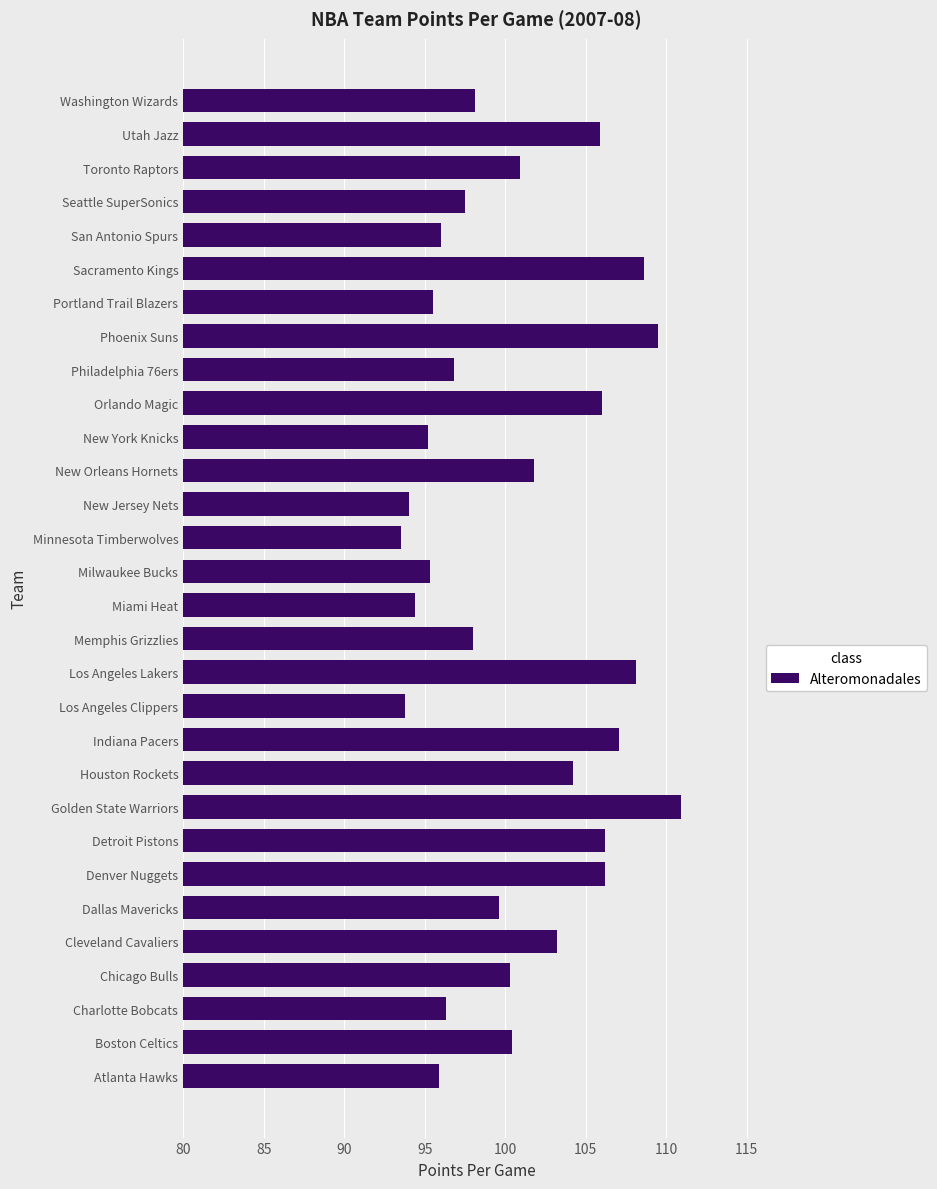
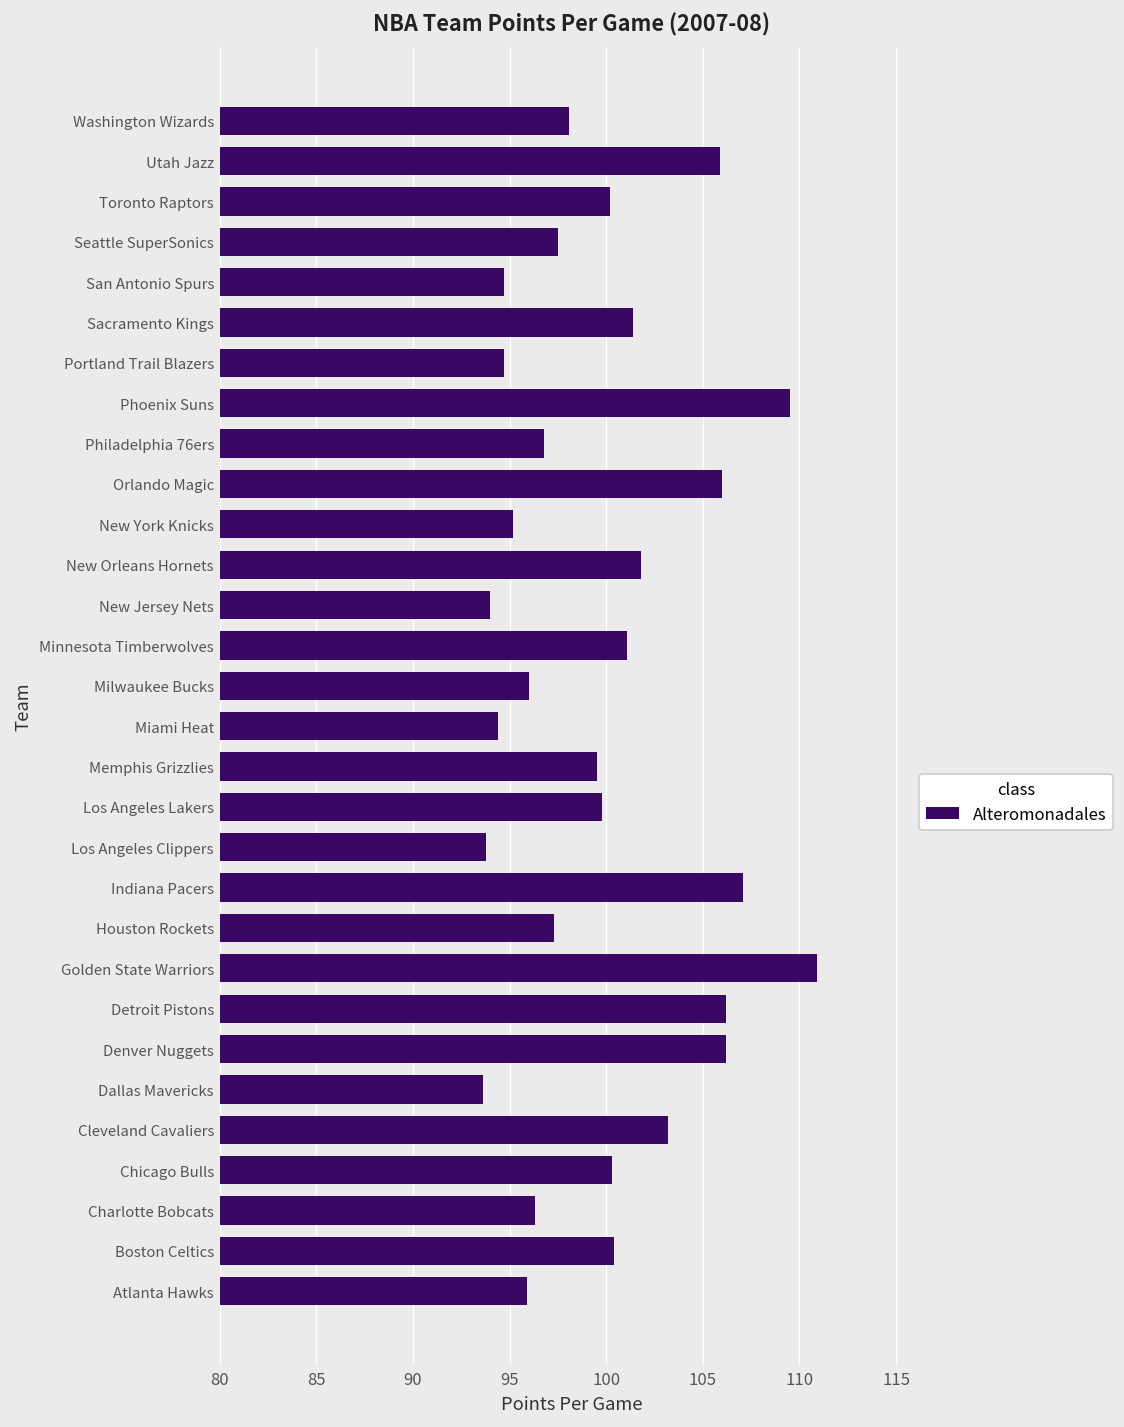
  {
    "Washington Wizards": 98.1,
    "Utah Jazz": 105.9,
-   "Toronto Raptors": 100.9,
+   "Toronto Raptors": 100.2,
    "Seattle SuperSonics": 97.5,
-   "San Antonio Spurs": 96.0,
-   "Sacramento Kings": 108.6,
-   "Portland Trail Blazers": 95.5,
+   "San Antonio Spurs": 94.7,
+   "Sacramento Kings": 101.4,
+   "Portland Trail Blazers": 94.7,
    "Phoenix Suns": 109.5,
    "Philadelphia 76ers": 96.8,
    "Orlando Magic": 106.0,
    "New York Knicks": 95.2,
    "New Orleans Hornets": 101.8,
    "New Jersey Nets": 94.0,
-   "Minnesota Timberwolves": 93.5,
-   "Milwaukee Bucks": 95.3,
+   "Minnesota Timberwolves": 101.1,
+   "Milwaukee Bucks": 96.0,
    "Miami Heat": 94.4,
-   "Memphis Grizzlies": 98.0,
-   "Los Angeles Lakers": 108.1,
+   "Memphis Grizzlies": 99.5,
+   "Los Angeles Lakers": 99.8,
    "Los Angeles Clippers": 93.8,
    "Indiana Pacers": 107.1,
-   "Houston Rockets": 104.2,
+   "Houston Rockets": 97.3,
    "Golden State Warriors": 110.9,
    "Detroit Pistons": 106.2,
    "Denver Nuggets": 106.2,
-   "Dallas Mavericks": 99.6,
+   "Dallas Mavericks": 93.6,
    "Cleveland Cavaliers": 103.2,
    "Chicago Bulls": 100.3,
    "Charlotte Bobcats": 96.3,
    "Boston Celtics": 100.4,
    "Atlanta Hawks": 95.9
  }
